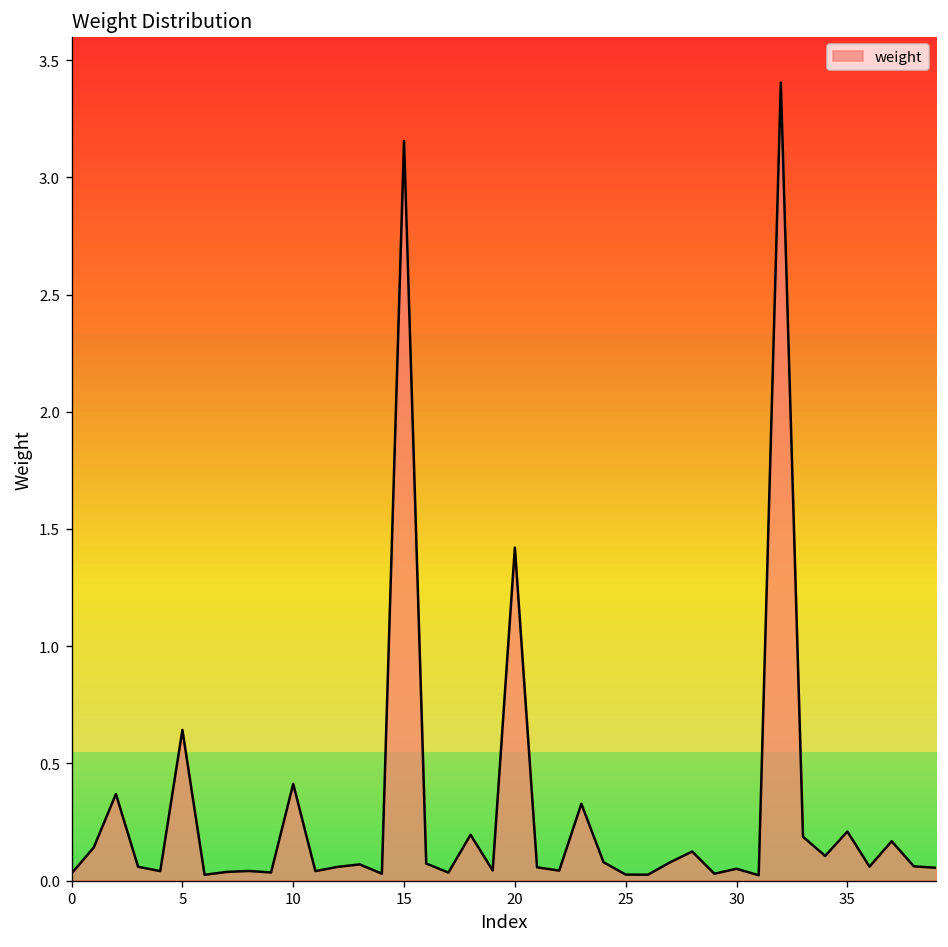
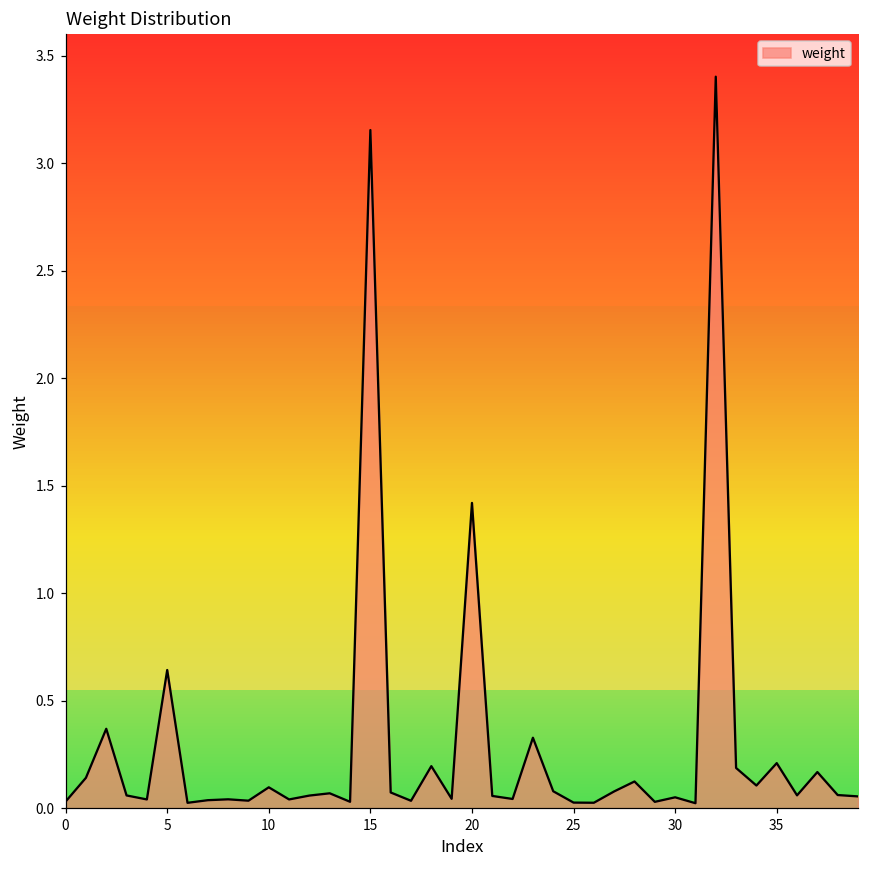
  {
    "0": 0.03,
    "5": 0.64,
-   "10": 0.41,
+   "10": 0.10,
    "15": 3.16,
    "20": 1.42,
    "25": 0.03,
    "30": 0.05,
    "35": 0.21
  }
